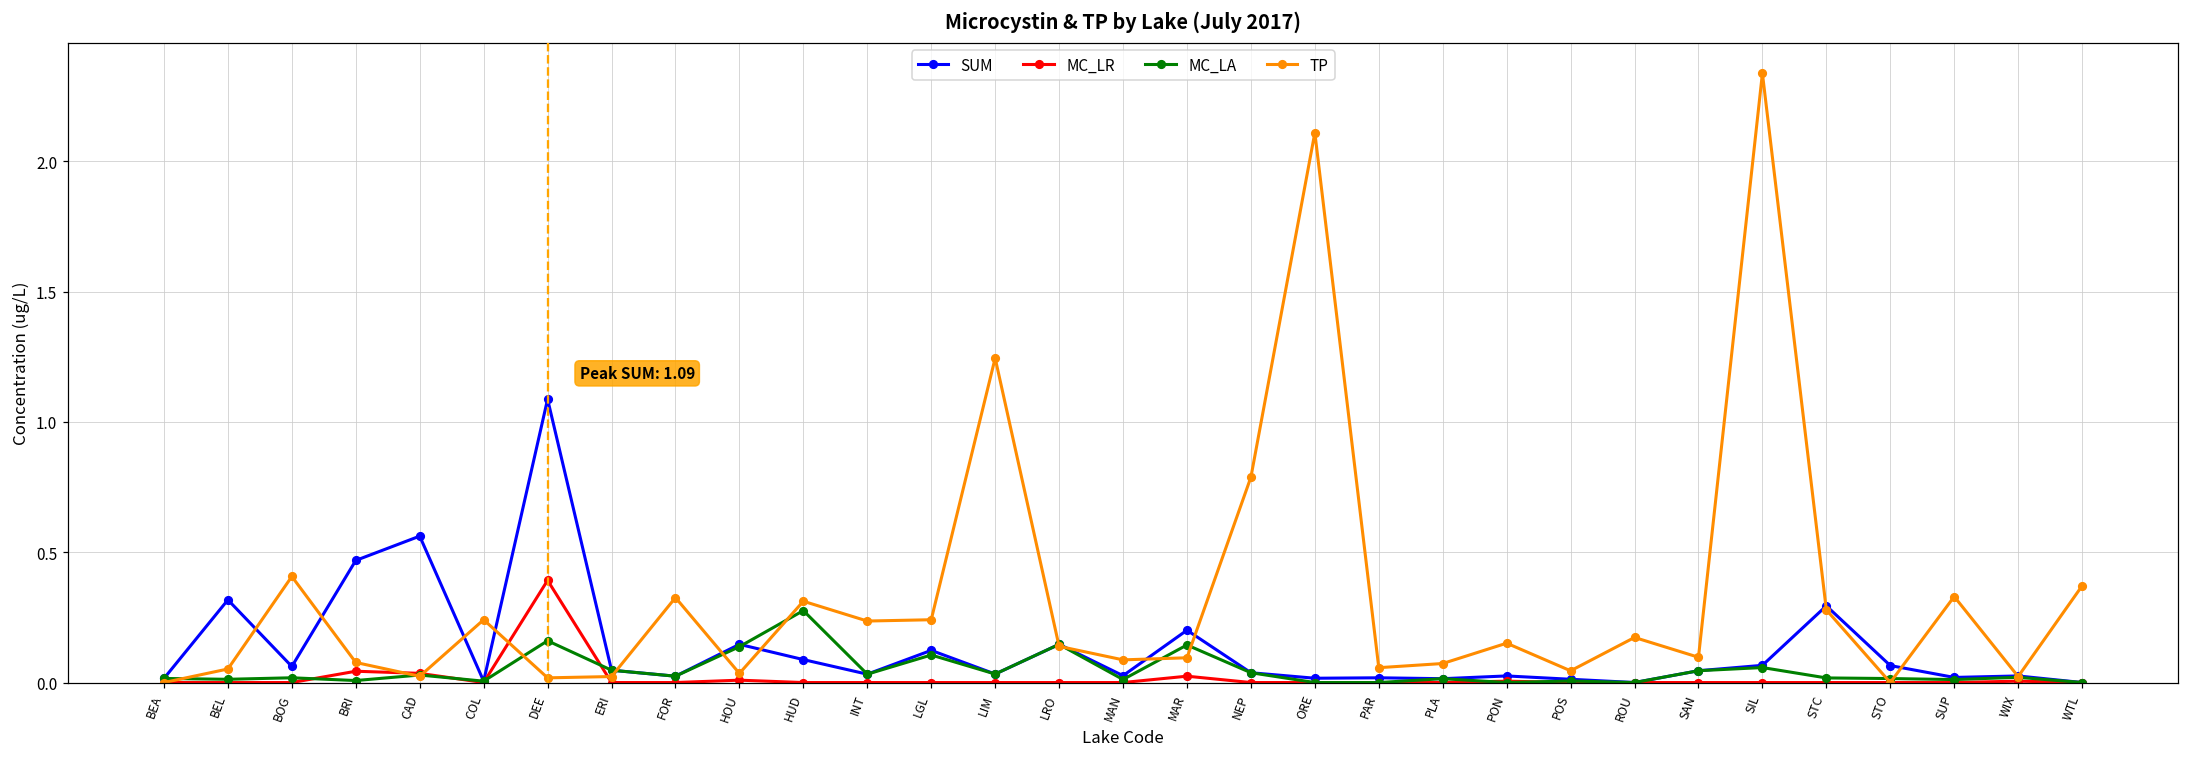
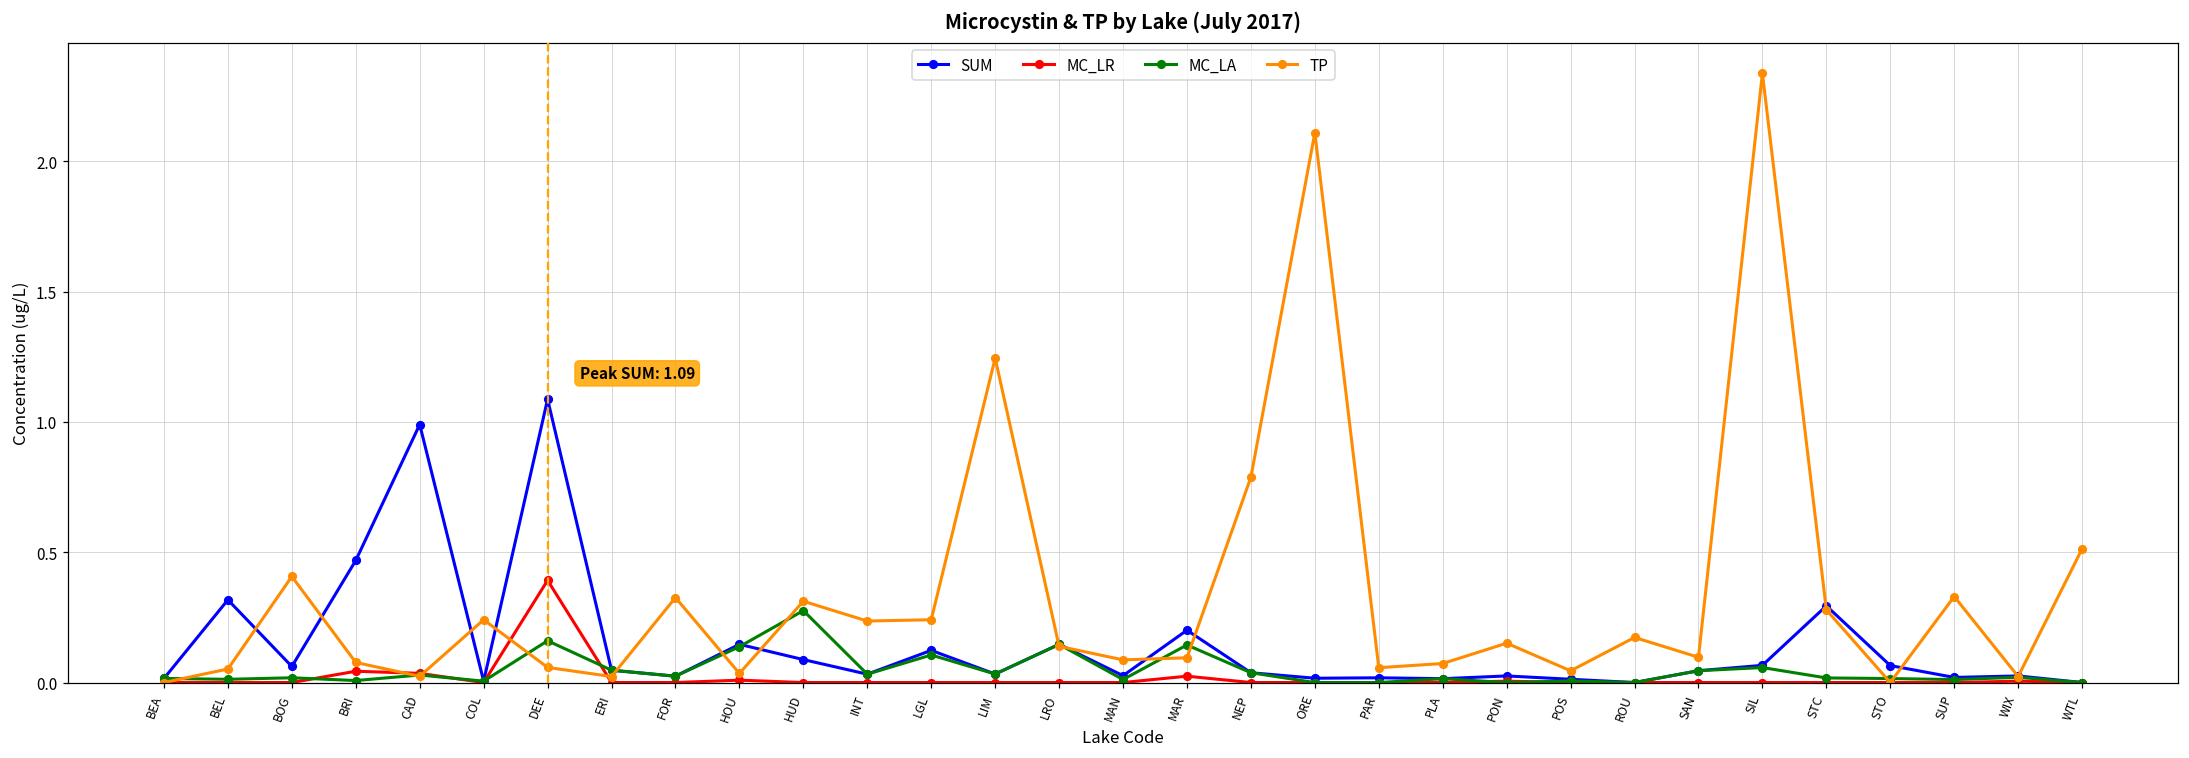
  {
    "SUM": {
      "BEL": 0.32,
      "BOG": 0.06,
      "BRI": 0.47,
-     "CAD": 0.56,
+     "CAD": 0.99,
      "DEE": 1.09,
      "HUD": 0.09,
      "LGL": 0.12,
      "MAN": 0.03,
      "MAR": 0.20,
      "ORE": 0.02,
      "PAR": 0.02,
      "PON": 0.03,
      "STC": 0.29,
      "STO": 0.07
    },
    "MC_LR": {
      "BEL": 0.00,
      "BOG": 0.00,
      "BRI": 0.04,
      "DEE": 0.39,
      "ERI": 0.00,
      "FOR": 0.00,
      "HOU": 0.01,
      "HUD": 0.00,
      "INT": 0.00,
      "LGL": 0.00,
      "LIM": 0.00,
      "LRO": 0.00,
      "MAN": 0.00,
      "MAR": 0.02,
      "NEP": 0.00,
      "PLA": 0.00,
      "SAN": 0.00,
      "SIL": 0.00,
      "STC": 0.00,
      "SUP": 0.00,
      "WIX": 0.01
    },
    "MC_LA": {
      "BEL": 0.01,
      "BOG": 0.02,
      "BRI": 0.01,
      "DEE": 0.16,
      "HUD": 0.28,
      "LGL": 0.11,
      "MAN": 0.01,
      "MAR": 0.14,
      "STC": 0.02,
      "STO": 0.02
    },
    "TP": {
      "BEL": 0.05,
      "BOG": 0.41,
      "BRI": 0.08,
      "COL": 0.24,
-     "DEE": 0.02,
+     "DEE": 0.06,
      "ERI": 0.02,
      "FOR": 0.33,
      "HOU": 0.04,
      "HUD": 0.31,
      "INT": 0.24,
      "LGL": 0.24,
      "LIM": 1.25,
      "MAN": 0.09,
      "MAR": 0.10,
      "NEP": 0.79,
      "ORE": 2.11,
      "PAR": 0.06,
      "PLA": 0.07,
      "PON": 0.15,
      "POS": 0.05,
      "ROU": 0.17,
      "SAN": 0.10,
      "SIL": 2.34,
      "STC": 0.28,
      "SUP": 0.33,
-     "WTL": 0.37
+     "WTL": 0.51
    }
  }
